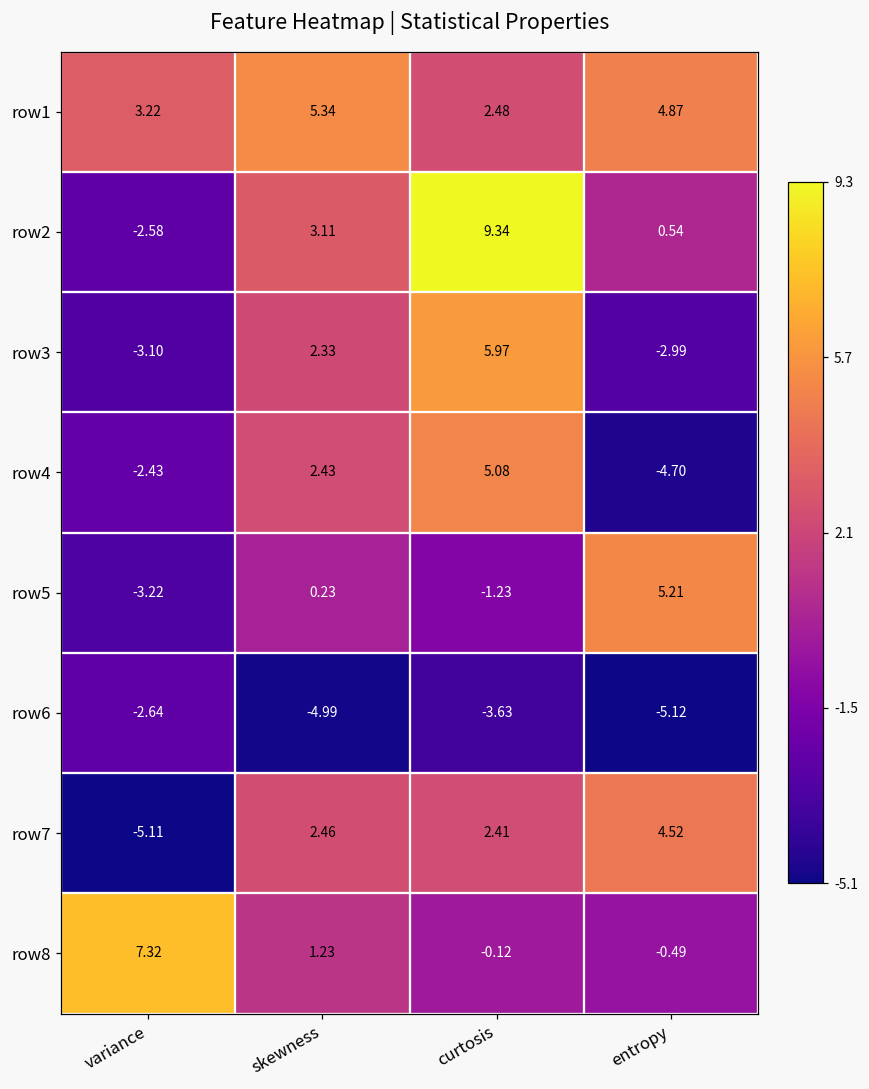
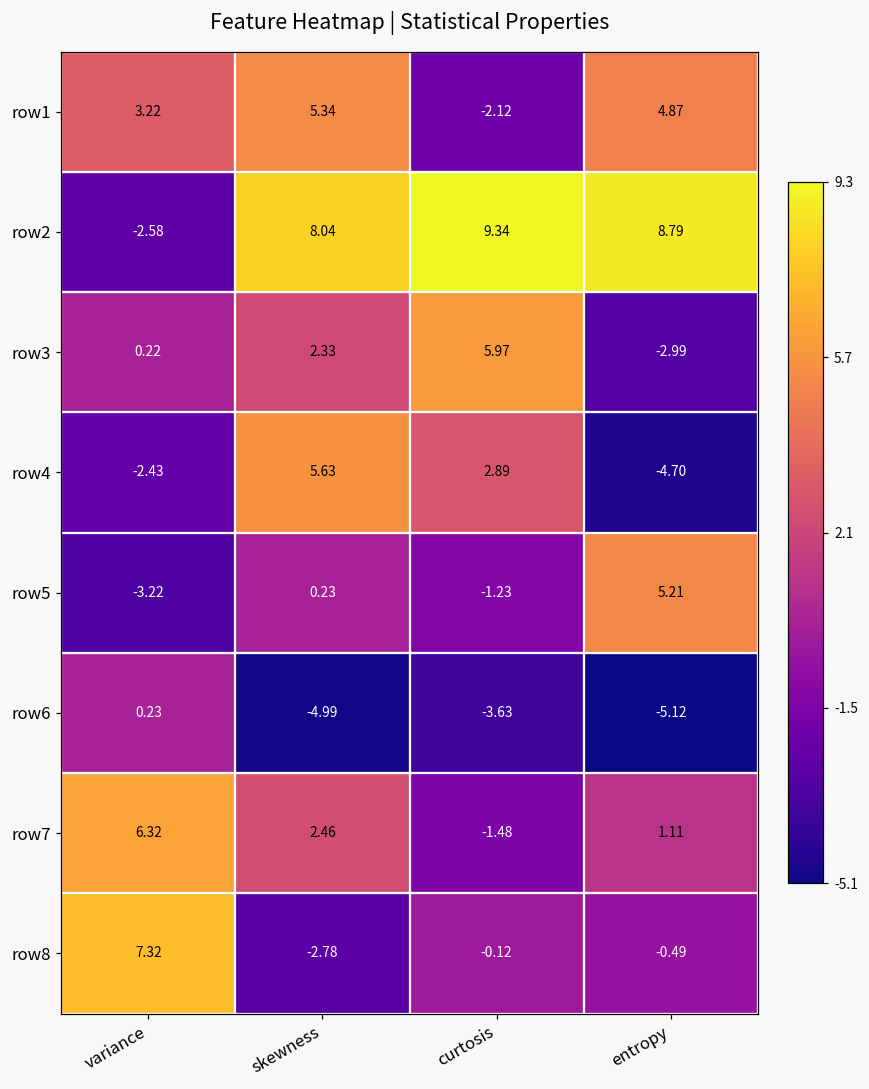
  {
    "row1": {
      "variance": 3.22,
      "skewness": 5.34,
-     "curtosis": 2.48,
+     "curtosis": -2.12,
      "entropy": 4.87
    },
    "row2": {
      "variance": -2.58,
-     "skewness": 3.11,
+     "skewness": 8.04,
      "curtosis": 9.34,
-     "entropy": 0.54
+     "entropy": 8.79
    },
    "row3": {
-     "variance": -3.10,
+     "variance": 0.22,
      "skewness": 2.33,
      "curtosis": 5.97,
      "entropy": -2.99
    },
    "row4": {
      "variance": -2.43,
-     "skewness": 2.43,
-     "curtosis": 5.08,
+     "skewness": 5.63,
+     "curtosis": 2.89,
      "entropy": -4.70
    },
    "row5": {
      "variance": -3.22,
      "skewness": 0.23,
      "curtosis": -1.23,
      "entropy": 5.21
    },
    "row6": {
-     "variance": -2.64,
+     "variance": 0.23,
      "skewness": -4.99,
      "curtosis": -3.63,
      "entropy": -5.12
    },
    "row7": {
-     "variance": -5.11,
+     "variance": 6.32,
      "skewness": 2.46,
-     "curtosis": 2.41,
-     "entropy": 4.52
+     "curtosis": -1.48,
+     "entropy": 1.11
    },
    "row8": {
      "variance": 7.32,
-     "skewness": 1.23,
+     "skewness": -2.78,
      "curtosis": -0.12,
      "entropy": -0.49
    }
  }
